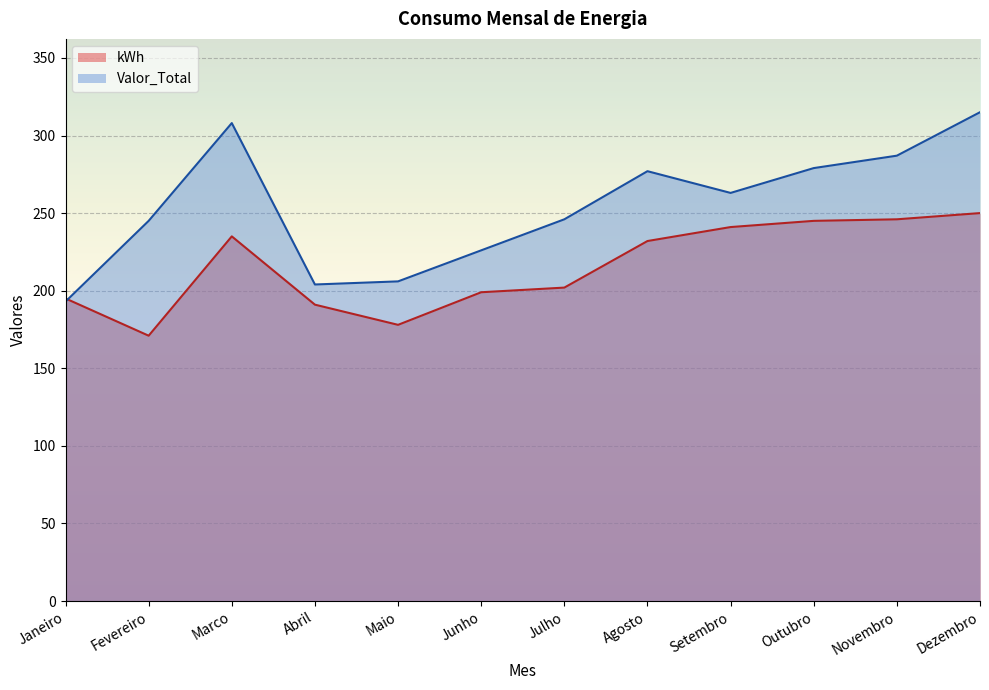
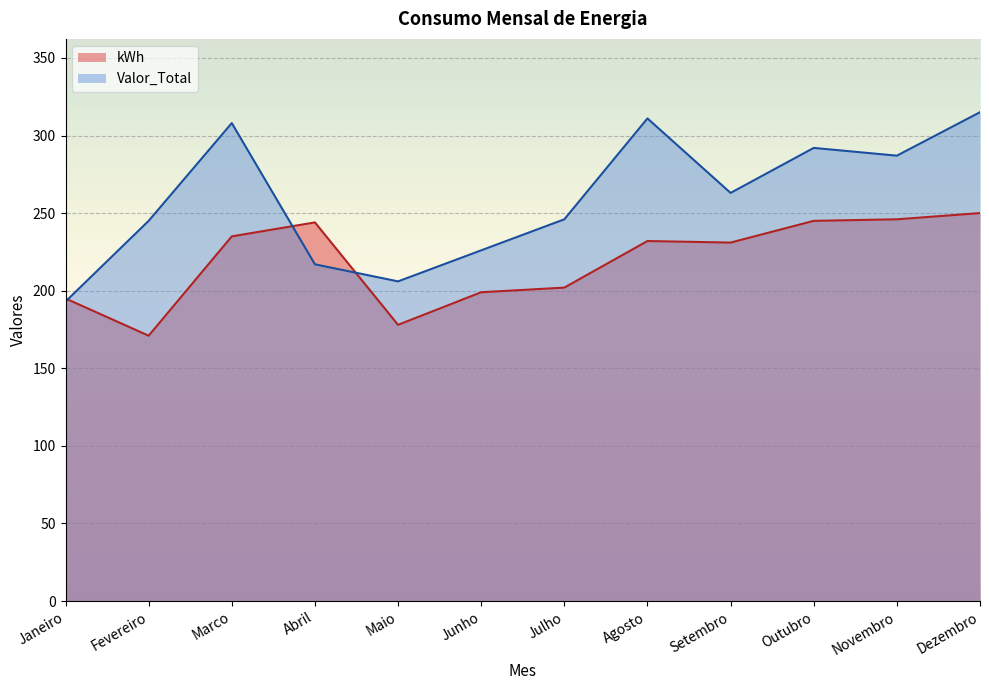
  {
    "kWh": {
      "Janeiro": 195,
      "Fevereiro": 171,
      "Marco": 235,
-     "Abril": 191,
+     "Abril": 244,
      "Maio": 178,
      "Junho": 199,
      "Julho": 202,
      "Agosto": 232,
-     "Setembro": 241,
+     "Setembro": 231,
      "Outubro": 245,
      "Novembro": 246,
      "Dezembro": 250
    },
    "Valor_Total": {
      "Janeiro": 193,
      "Fevereiro": 245,
      "Marco": 308,
-     "Abril": 204,
+     "Abril": 217,
      "Maio": 206,
      "Junho": 226,
      "Julho": 246,
-     "Agosto": 277,
+     "Agosto": 311,
      "Setembro": 263,
-     "Outubro": 279,
+     "Outubro": 292,
      "Novembro": 287,
      "Dezembro": 315
    }
  }
